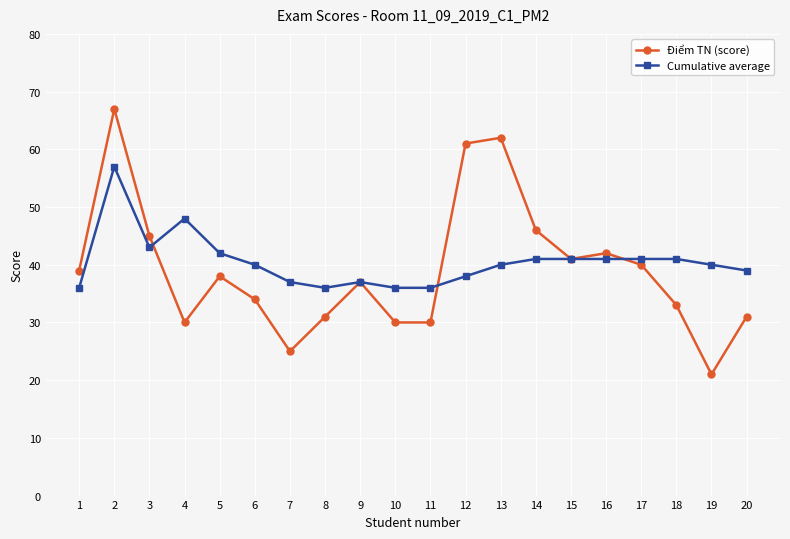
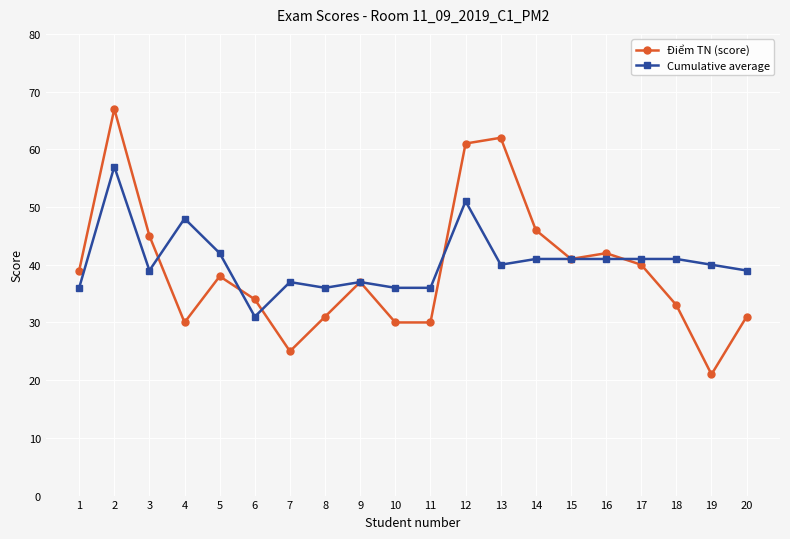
  {
    "Điểm TN (score)": {
      "1": 39,
      "2": 67,
      "3": 45,
      "4": 30,
      "5": 38,
      "6": 34,
      "7": 25,
      "8": 31,
      "10": 30,
      "11": 30,
      "12": 61,
      "13": 62,
      "14": 46,
      "16": 42,
      "17": 40,
      "18": 33,
      "19": 21,
      "20": 31
    },
    "Cumulative average": {
      "1": 36,
      "2": 57,
-     "3": 43,
+     "3": 39,
      "4": 48,
      "5": 42,
-     "6": 40,
+     "6": 31,
      "7": 37,
      "8": 36,
      "10": 36,
      "11": 36,
-     "12": 38,
+     "12": 51,
      "13": 40,
      "14": 41,
      "16": 41,
      "17": 41,
      "18": 41,
      "19": 40,
      "20": 39
    }
  }
